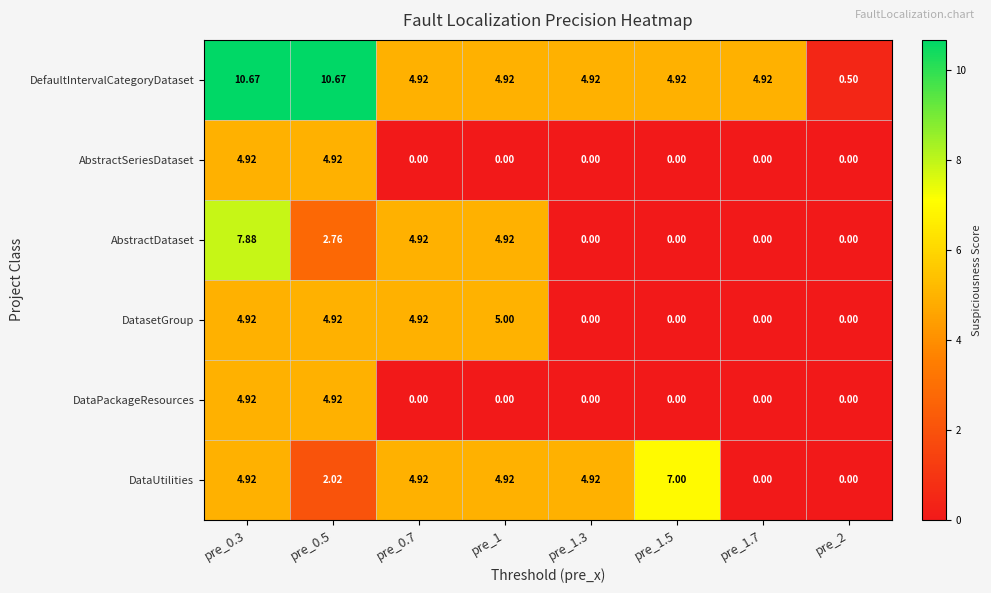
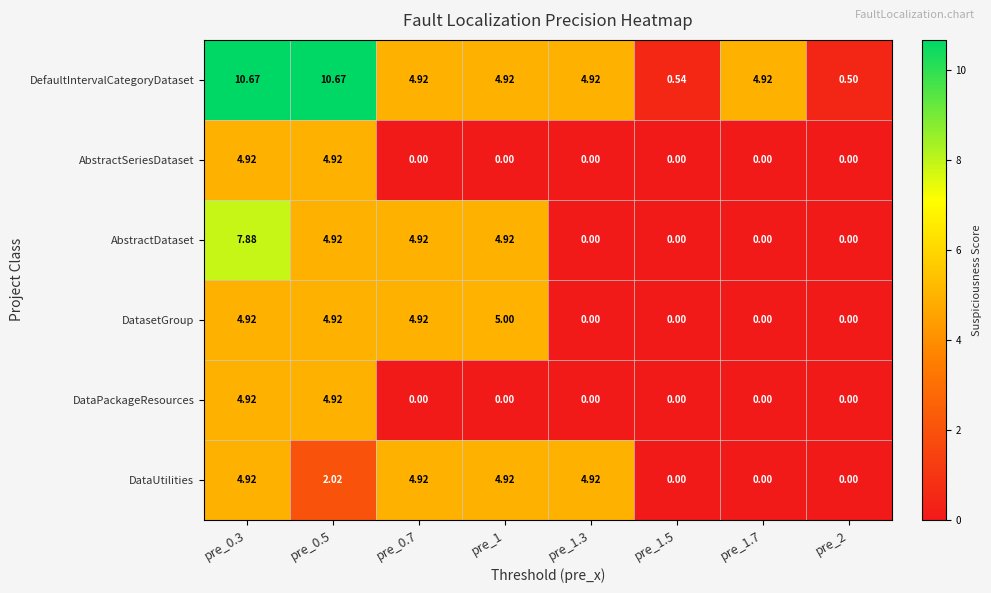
  {
    "DefaultIntervalCategoryDataset": {
      "pre_0.3": 10.67,
      "pre_0.5": 10.67,
      "pre_0.7": 4.92,
      "pre_1": 4.92,
      "pre_1.3": 4.92,
-     "pre_1.5": 4.92,
+     "pre_1.5": 0.54,
      "pre_1.7": 4.92,
      "pre_2": 0.50
    },
    "AbstractSeriesDataset": {
      "pre_0.3": 4.92,
      "pre_0.5": 4.92,
      "pre_0.7": 0.00,
      "pre_1": 0.00,
      "pre_1.3": 0.00,
      "pre_1.5": 0.00,
      "pre_1.7": 0.00,
      "pre_2": 0.00
    },
    "AbstractDataset": {
      "pre_0.3": 7.88,
-     "pre_0.5": 2.76,
+     "pre_0.5": 4.92,
      "pre_0.7": 4.92,
      "pre_1": 4.92,
      "pre_1.3": 0.00,
      "pre_1.5": 0.00,
      "pre_1.7": 0.00,
      "pre_2": 0.00
    },
    "DatasetGroup": {
      "pre_0.3": 4.92,
      "pre_0.5": 4.92,
      "pre_0.7": 4.92,
      "pre_1": 5.00,
      "pre_1.3": 0.00,
      "pre_1.5": 0.00,
      "pre_1.7": 0.00,
      "pre_2": 0.00
    },
    "DataPackageResources": {
      "pre_0.3": 4.92,
      "pre_0.5": 4.92,
      "pre_0.7": 0.00,
      "pre_1": 0.00,
      "pre_1.3": 0.00,
      "pre_1.5": 0.00,
      "pre_1.7": 0.00,
      "pre_2": 0.00
    },
    "DataUtilities": {
      "pre_0.3": 4.92,
      "pre_0.5": 2.02,
      "pre_0.7": 4.92,
      "pre_1": 4.92,
      "pre_1.3": 4.92,
-     "pre_1.5": 7.00,
+     "pre_1.5": 0.00,
      "pre_1.7": 0.00,
      "pre_2": 0.00
    }
  }
